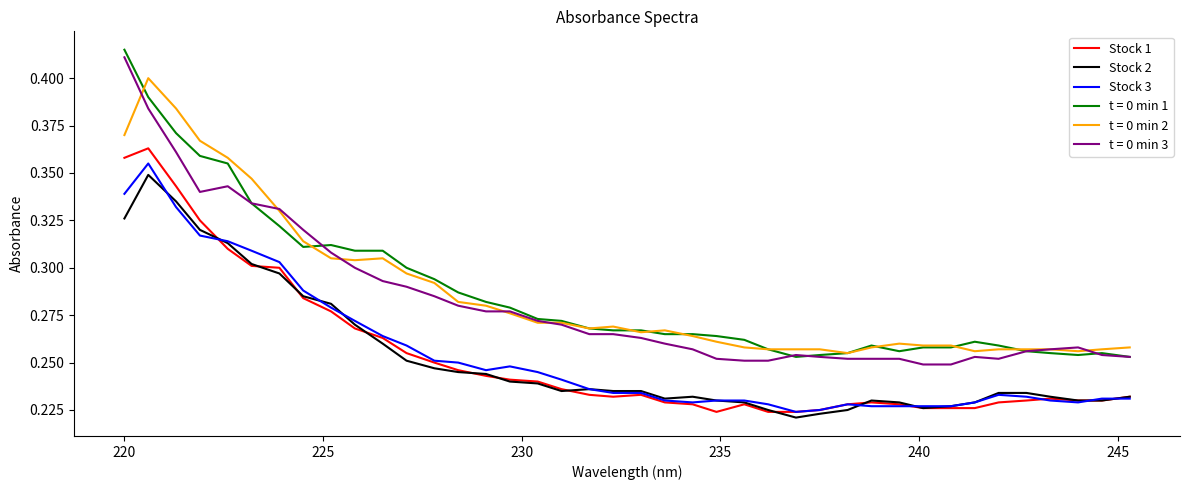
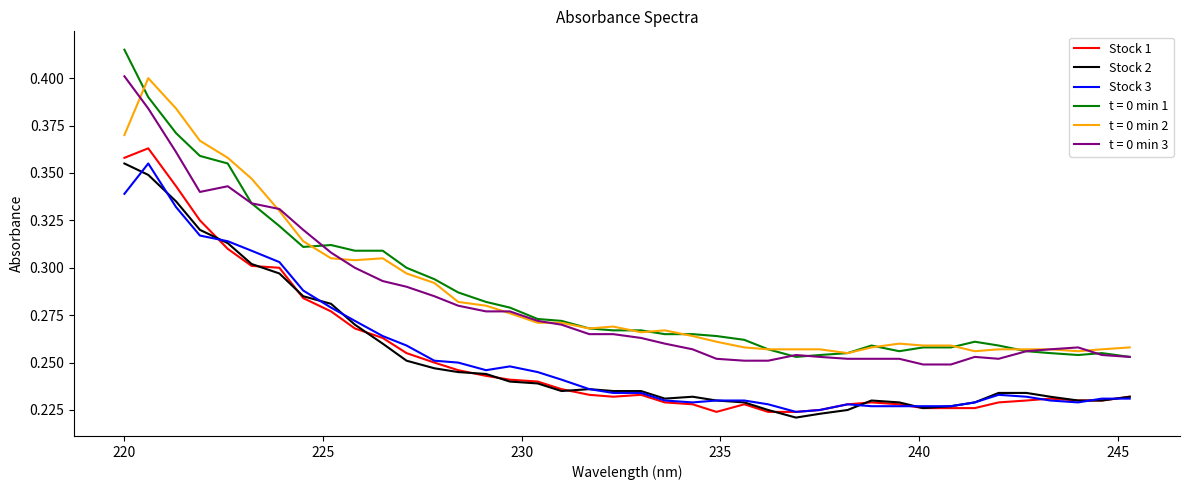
  {
    "Stock 1": {
      "220": 0.358
    },
    "Stock 2": {
-     "220": 0.326
+     "220": 0.355
    },
    "Stock 3": {
      "220": 0.339
    },
    "t = 0 min 1": {
      "220": 0.415
    },
    "t = 0 min 2": {
      "220": 0.370
    },
    "t = 0 min 3": {
-     "220": 0.411
+     "220": 0.401
    }
  }
